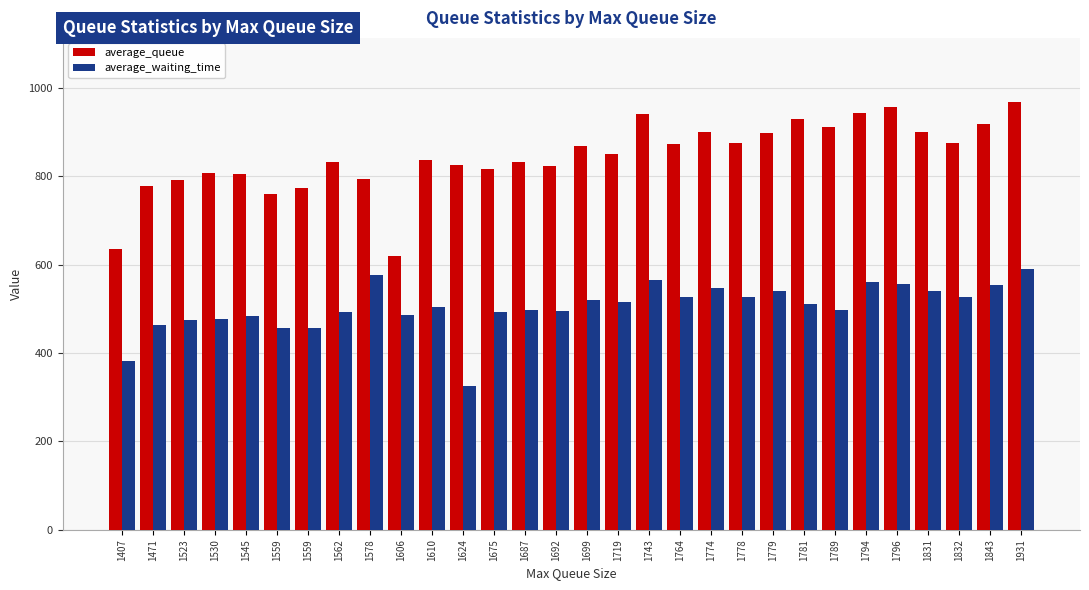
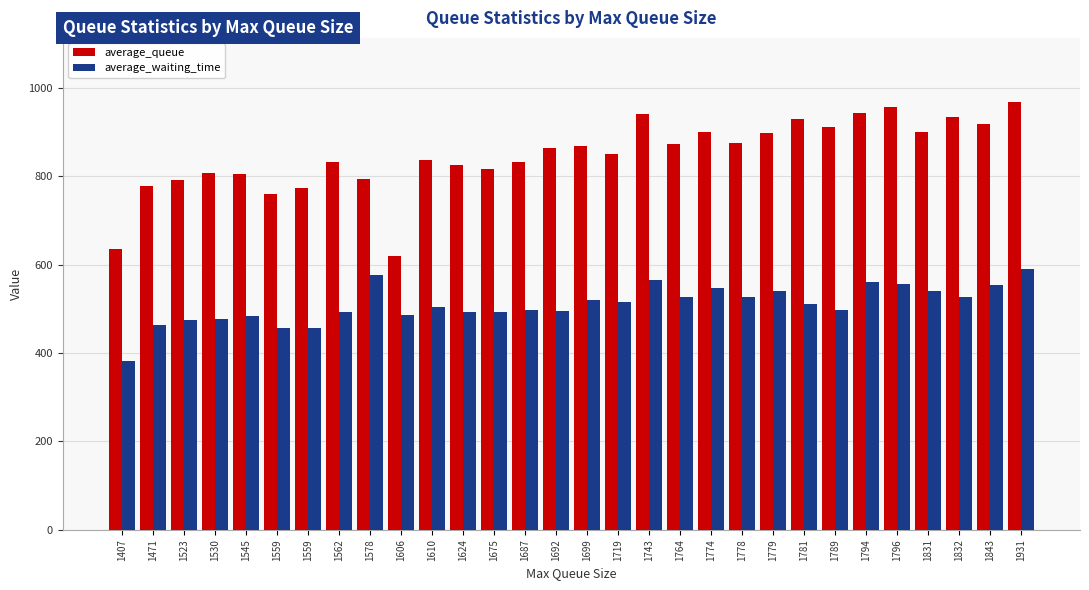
  {
    "average_queue": {
      "1407": 630,
      "1471": 780,
      "1523": 790,
      "1530": 810,
      "1545": 810,
      "1562": 830,
      "1578": 790,
      "1606": 620,
      "1610": 840,
      "1624": 820,
      "1675": 820,
      "1687": 830,
-     "1692": 820,
+     "1692": 860,
      "1699": 870,
      "1719": 850,
      "1743": 940,
      "1764": 870,
      "1774": 900,
      "1778": 870,
      "1779": 900,
      "1781": 930,
      "1789": 910,
      "1794": 940,
      "1796": 960,
      "1831": 900,
-     "1832": 880,
+     "1832": 930,
      "1843": 920,
      "1931": 970
    },
    "average_waiting_time": {
      "1407": 380,
      "1471": 460,
      "1523": 470,
      "1530": 480,
      "1545": 480,
      "1562": 490,
      "1578": 580,
      "1606": 490,
      "1610": 500,
-     "1624": 320,
+     "1624": 490,
      "1675": 490,
      "1687": 500,
      "1692": 490,
      "1699": 520,
      "1719": 520,
      "1743": 560,
      "1764": 530,
      "1774": 550,
      "1778": 530,
      "1779": 540,
      "1781": 510,
      "1789": 500,
      "1794": 560,
      "1796": 550,
      "1831": 540,
      "1832": 530,
      "1843": 550,
      "1931": 590
    }
  }
